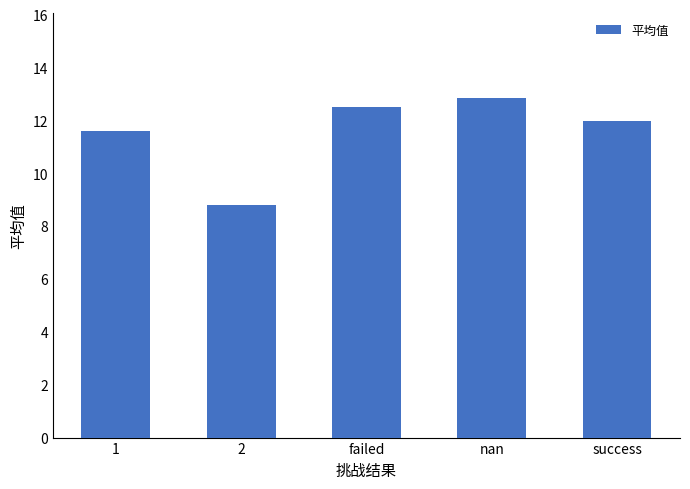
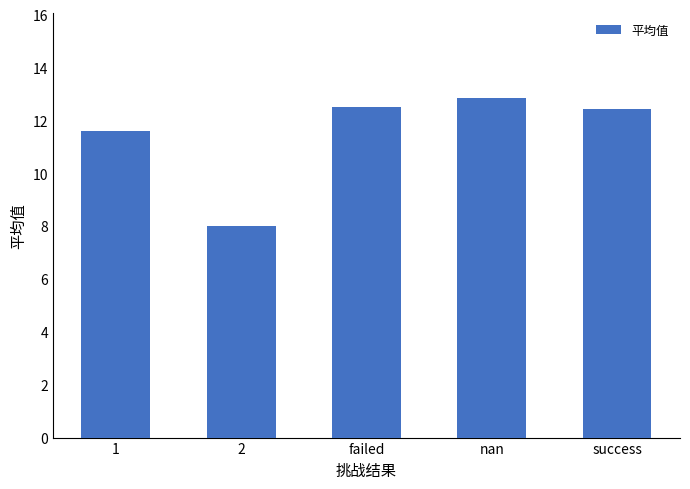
  {
    "1": 11.6,
-   "2": 8.8,
+   "2": 8.0,
    "failed": 12.5,
    "nan": 12.9,
-   "success": 12.0
+   "success": 12.4
  }
